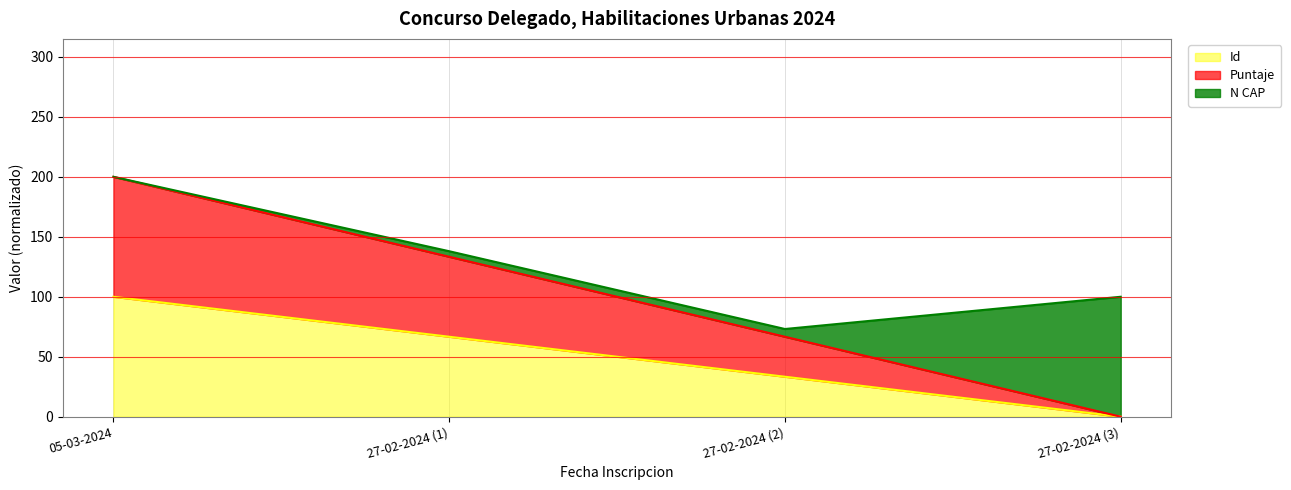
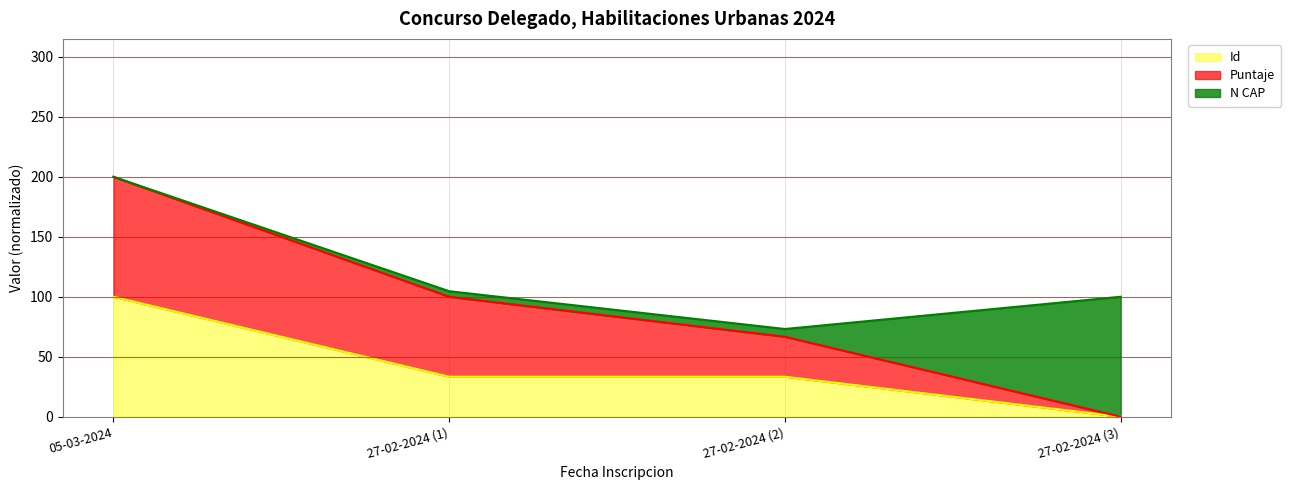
  {
    "Id": {
      "05-03-2024": 100,
-     "27-02-2024 (1)": 67,
+     "27-02-2024 (1)": 33,
      "27-02-2024 (2)": 33
    },
    "Puntaje": {
      "27-02-2024 (1)": 67,
      "27-02-2024 (2)": 33
    },
    "N CAP": {
      "27-02-2024 (1)": 5,
      "27-02-2024 (2)": 6,
      "27-02-2024 (3)": 100
    }
  }
